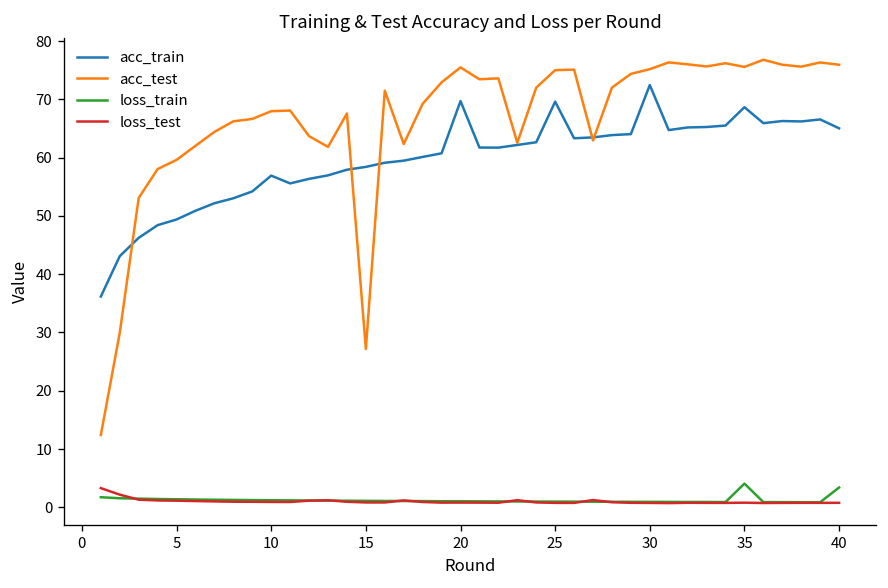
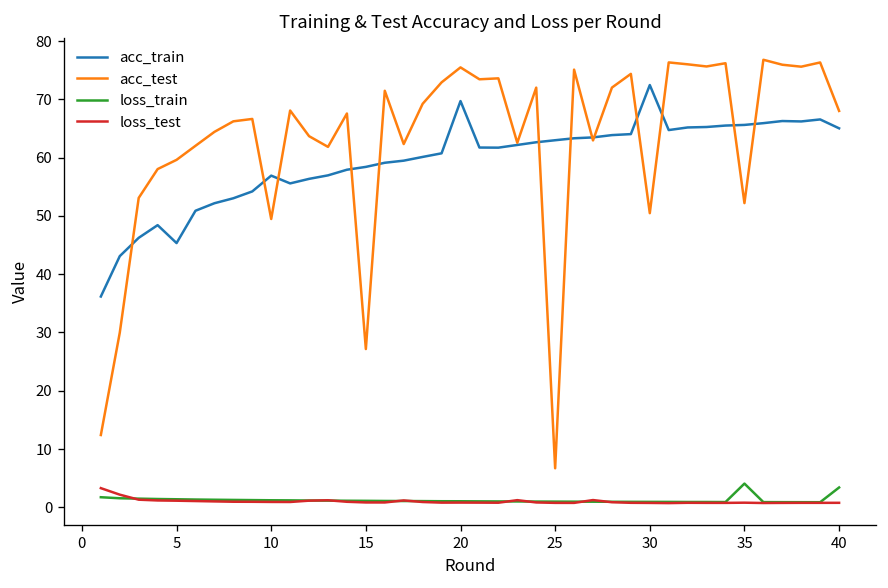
  {
    "acc_train": {
-     "5": 49,
+     "5": 45,
      "10": 57,
      "15": 58,
      "20": 70,
-     "25": 70,
+     "25": 63,
      "30": 72,
-     "35": 69,
+     "35": 66,
      "40": 65
    },
    "acc_test": {
      "5": 60,
-     "10": 68,
+     "10": 49,
      "15": 27,
      "20": 75,
-     "25": 75,
-     "30": 75,
-     "35": 76,
-     "40": 76
+     "25": 7,
+     "30": 50,
+     "35": 52,
+     "40": 68
    },
    "loss_train": {
      "35": 4,
      "40": 3
    },
    "loss_test": {
      "35": 1,
      "40": 1
    }
  }
